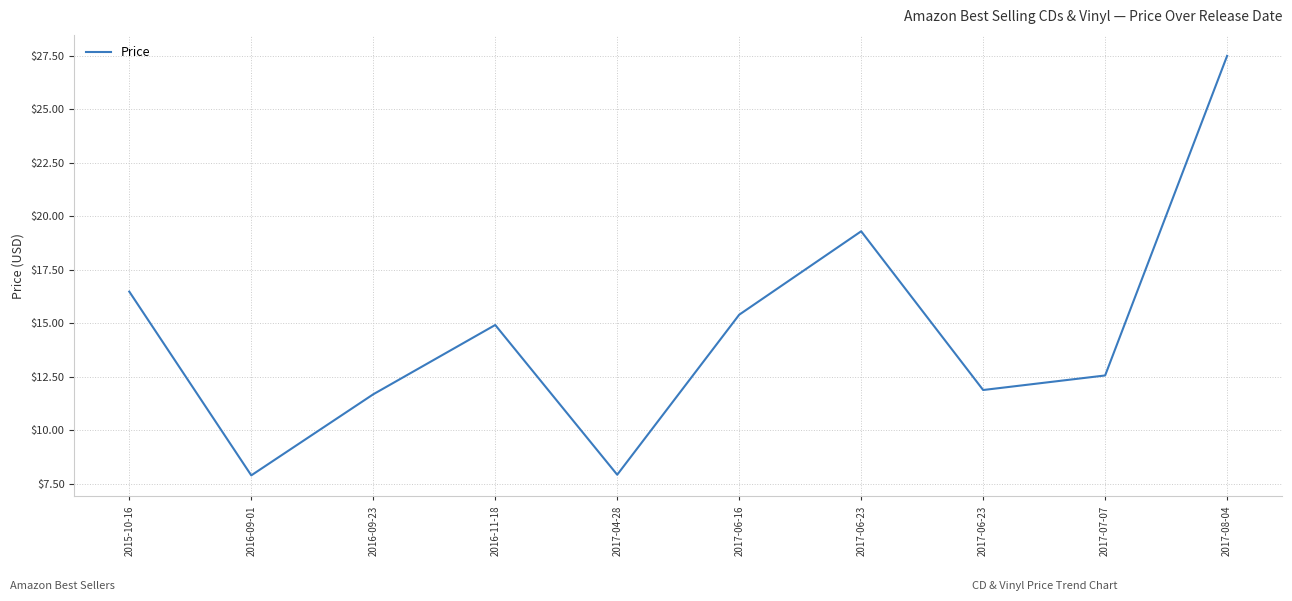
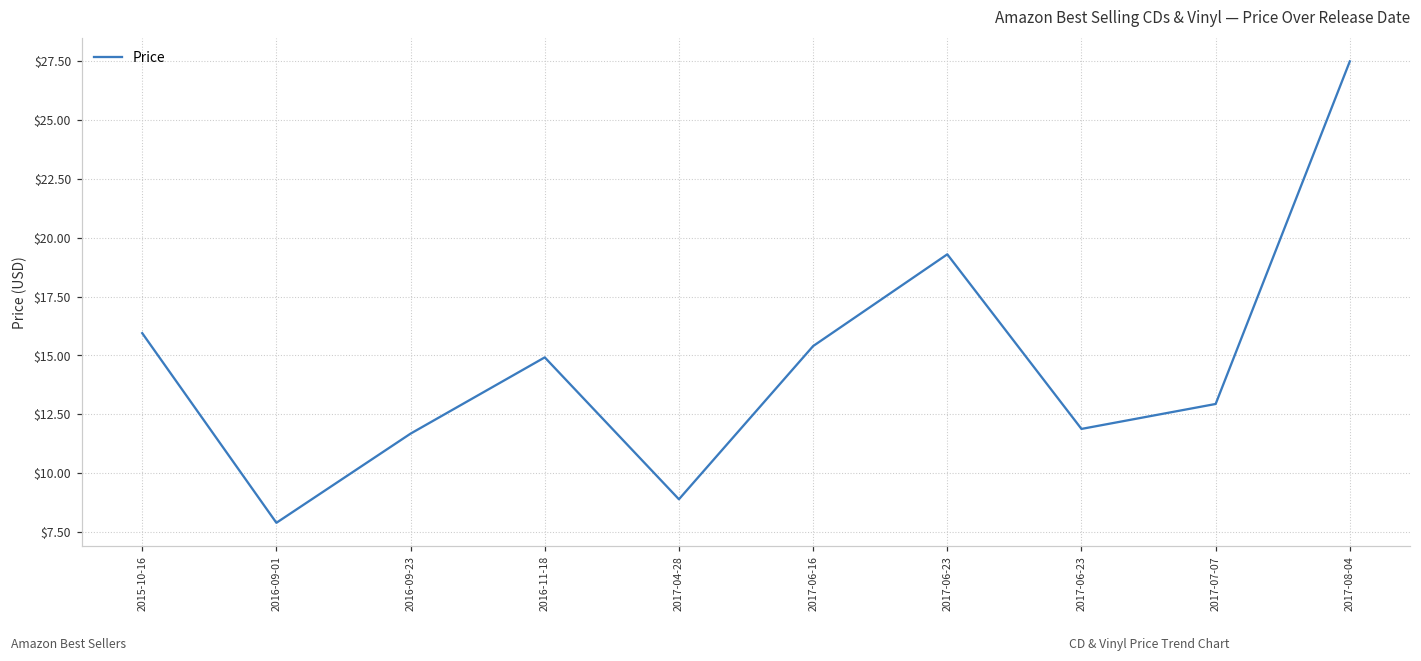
  {
-   "2015-10-16": "$16.5",
+   "2015-10-16": "$16.0",
    "2016-09-01": "$7.9",
    "2016-09-23": "$11.7",
    "2016-11-18": "$14.9",
-   "2017-04-28": "$7.9",
+   "2017-04-28": "$8.9",
    "2017-06-16": "$15.4",
-   "2017-07-07": "$12.6",
+   "2017-07-07": "$12.9",
    "2017-08-04": "$27.5"
  }
